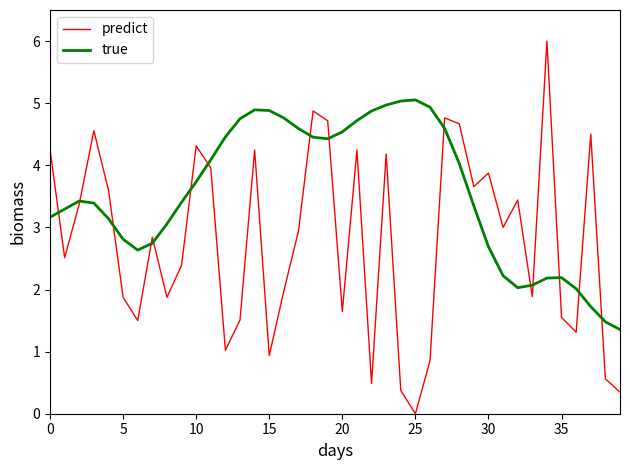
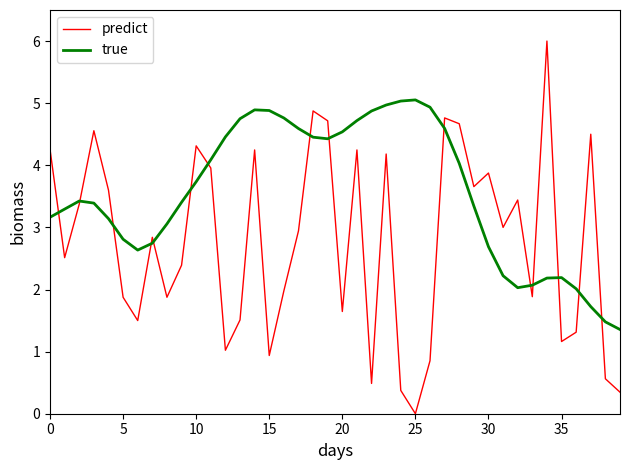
  {
    "predict": {
      "0": 4.3,
      "5": 1.9,
      "10": 4.3,
      "15": 0.9,
      "20": 1.6,
      "25": 0.0,
      "30": 3.9,
-     "35": 1.5
+     "35": 1.2
    },
    "true": {
      "0": 3.2,
      "5": 2.8,
      "10": 3.7,
      "15": 4.9,
      "20": 4.5,
      "25": 5.1,
      "30": 2.7,
      "35": 2.2
    }
  }
